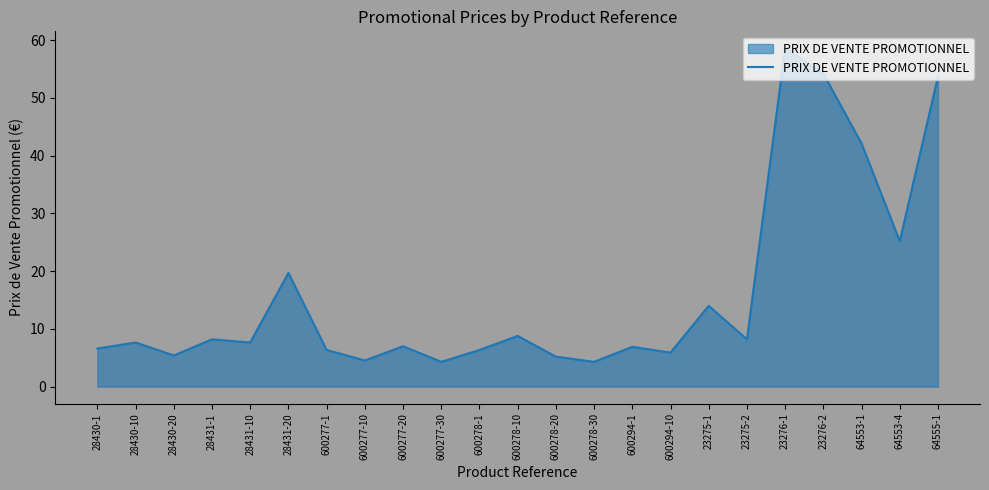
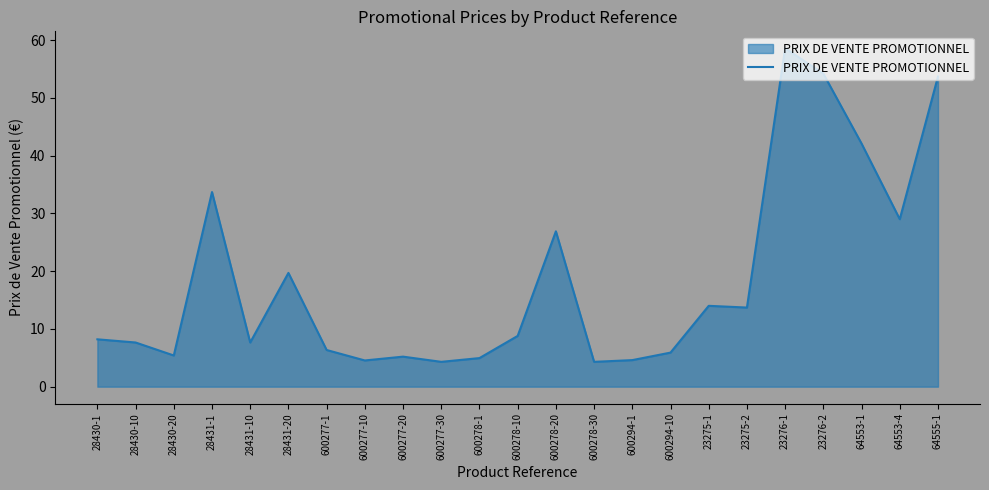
  {
-   "28430-1": 7,
+   "28430-1": 8,
    "28430-10": 8,
    "28430-20": 5,
-   "28431-1": 8,
+   "28431-1": 34,
    "28431-10": 8,
    "28431-20": 20,
    "600277-1": 6,
    "600277-10": 5,
-   "600277-20": 7,
+   "600277-20": 5,
    "600277-30": 4,
-   "600278-1": 6,
+   "600278-1": 5,
    "600278-10": 9,
-   "600278-20": 5,
+   "600278-20": 27,
    "600278-30": 4,
-   "600294-1": 7,
+   "600294-1": 5,
    "600294-10": 6,
    "23275-1": 14,
-   "23275-2": 8,
+   "23275-2": 14,
    "64553-1": 42,
-   "64553-4": 25
+   "64553-4": 29
  }
